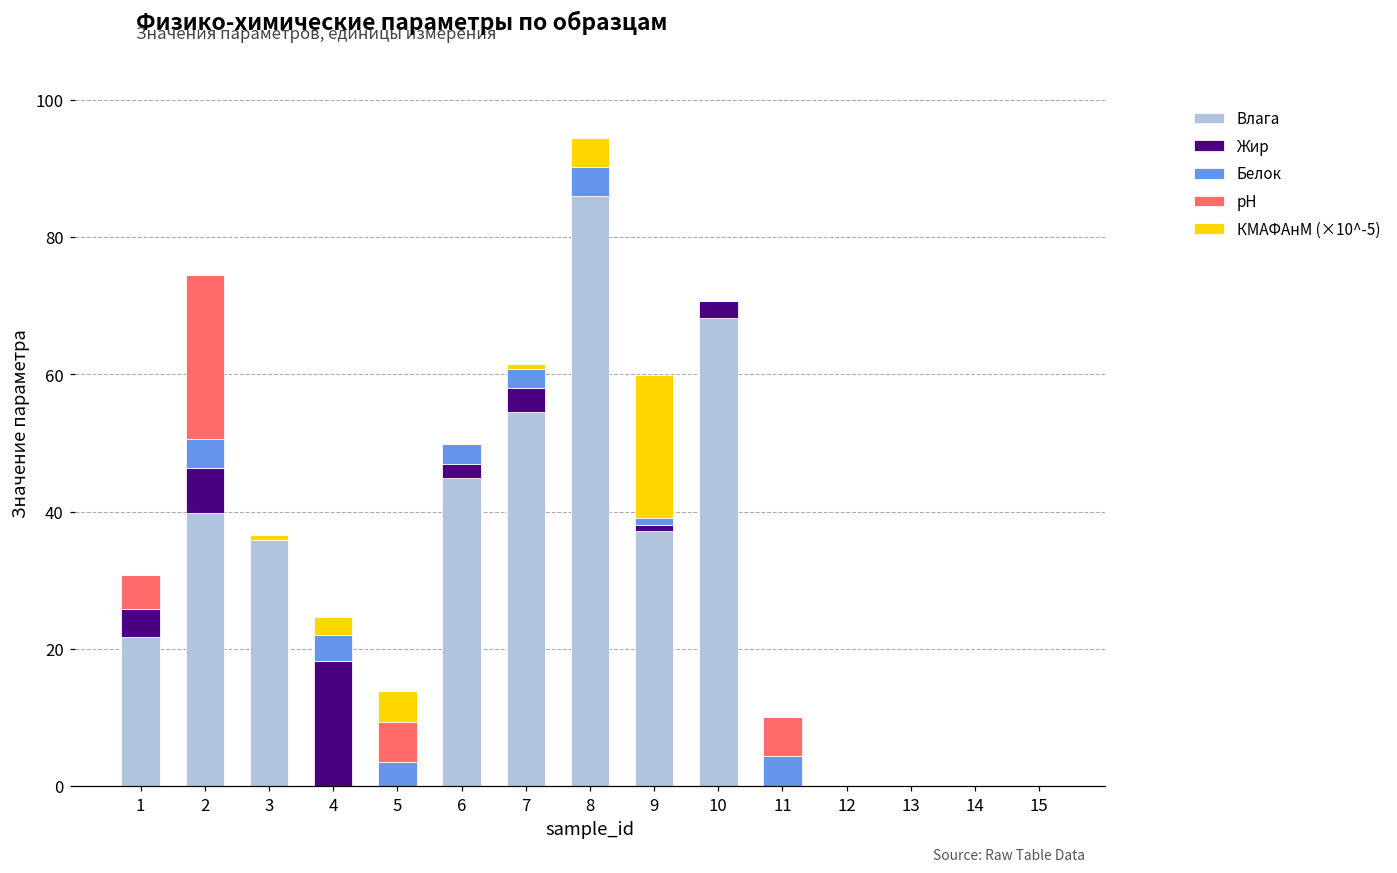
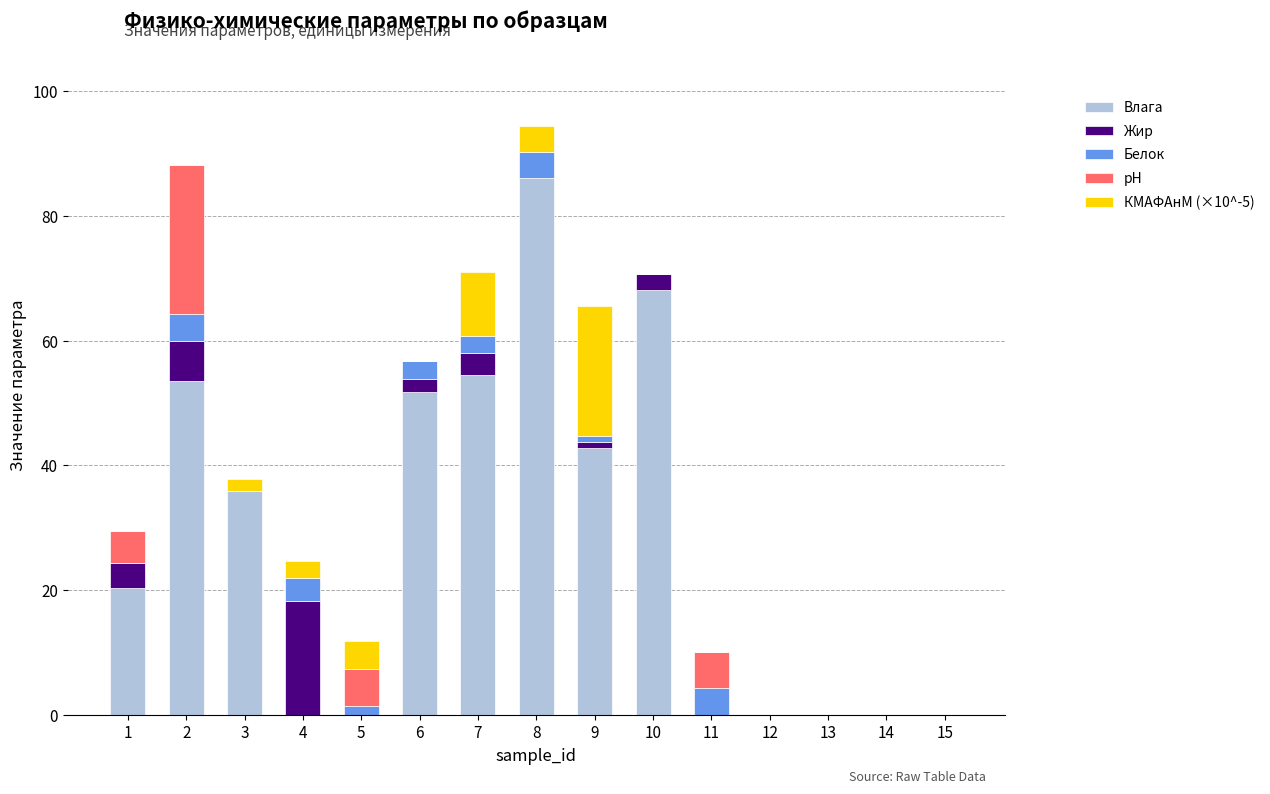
  {
    "Влага": {
-     "1": 22,
-     "2": 40,
+     "1": 20,
+     "2": 54,
      "3": 36,
      "4": 0,
      "5": 0,
-     "6": 45,
+     "6": 52,
      "7": 55,
      "8": 86,
-     "9": 37,
+     "9": 43,
      "10": 68,
      "11": 0,
      "12": 0,
      "13": 0,
      "14": 0,
      "15": 0
    },
    "Жир": {
      "1": 4,
      "2": 7,
      "3": 0,
      "4": 18,
      "5": 0,
      "6": 2,
      "7": 4,
      "8": 0,
      "9": 1,
      "10": 2,
      "11": 0,
      "12": 0,
      "13": 0,
      "14": 0,
      "15": 0
    },
    "Белок": {
      "1": 0,
      "2": 4,
      "3": 0,
      "4": 4,
-     "5": 4,
+     "5": 1,
      "6": 3,
      "7": 3,
      "8": 4,
      "9": 1,
      "10": 0,
      "11": 4,
      "12": 0,
      "13": 0,
      "14": 0,
      "15": 0
    },
    "pH": {
      "1": 5,
      "2": 24,
      "3": 0,
      "4": 0,
      "5": 6,
      "6": 0,
      "7": 0,
      "8": 0,
      "9": 0,
      "10": 0,
      "11": 6,
      "12": 0,
      "13": 0,
      "14": 0,
      "15": 0
    },
    "КМАФАнМ (×10^-5)": {
      "1": 0,
      "2": 0,
-     "3": 1,
+     "3": 2,
      "4": 3,
      "5": 4,
      "6": 0,
-     "7": 1,
+     "7": 10,
      "8": 4,
      "9": 21,
      "10": 0,
      "11": 0,
      "12": 0,
      "13": 0,
      "14": 0,
      "15": 0
    }
  }
